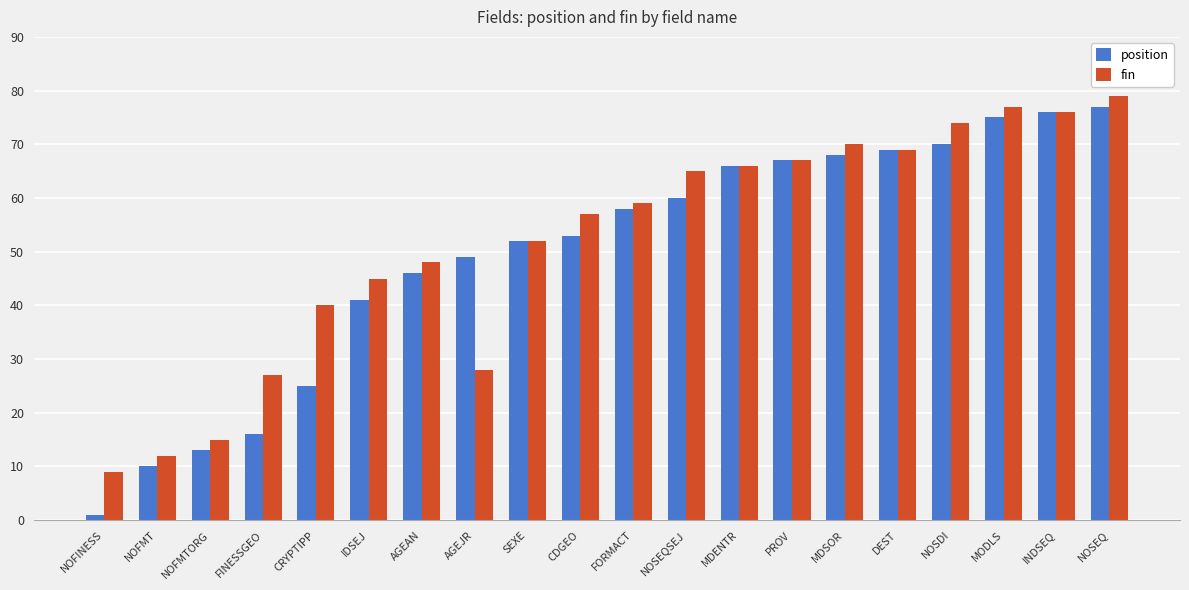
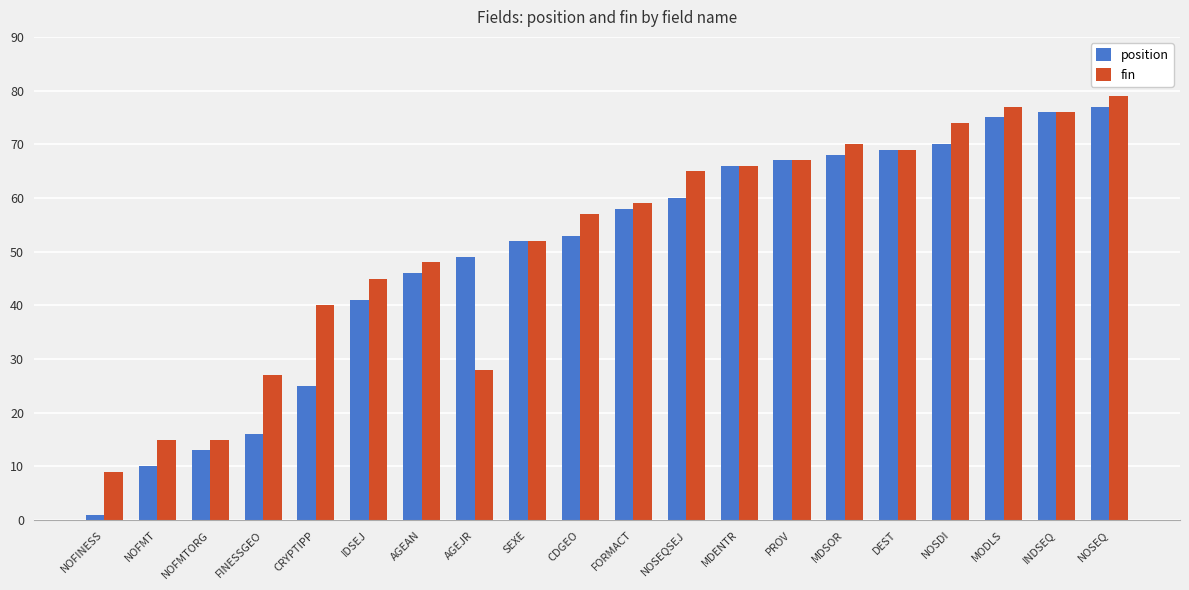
  {
    "position": {
      "NOFINESS": 1,
      "NOFMT": 10,
      "NOFMTORG": 13,
      "FINESSGEO": 16,
      "CRYPTIPP": 25,
      "IDSEJ": 41,
      "AGEAN": 46,
      "AGEJR": 49,
      "SEXE": 52,
      "CDGEO": 53,
      "FORMACT": 58,
      "NOSEQSEJ": 60,
      "MDENTR": 66,
      "PROV": 67,
      "MDSOR": 68,
      "DEST": 69,
      "NOSDI": 70,
      "MODLS": 75,
      "INDSEQ": 76,
      "NOSEQ": 77
    },
    "fin": {
      "NOFINESS": 9,
-     "NOFMT": 12,
+     "NOFMT": 15,
      "NOFMTORG": 15,
      "FINESSGEO": 27,
      "CRYPTIPP": 40,
      "IDSEJ": 45,
      "AGEAN": 48,
      "AGEJR": 28,
      "SEXE": 52,
      "CDGEO": 57,
      "FORMACT": 59,
      "NOSEQSEJ": 65,
      "MDENTR": 66,
      "PROV": 67,
      "MDSOR": 70,
      "DEST": 69,
      "NOSDI": 74,
      "MODLS": 77,
      "INDSEQ": 76,
      "NOSEQ": 79
    }
  }
